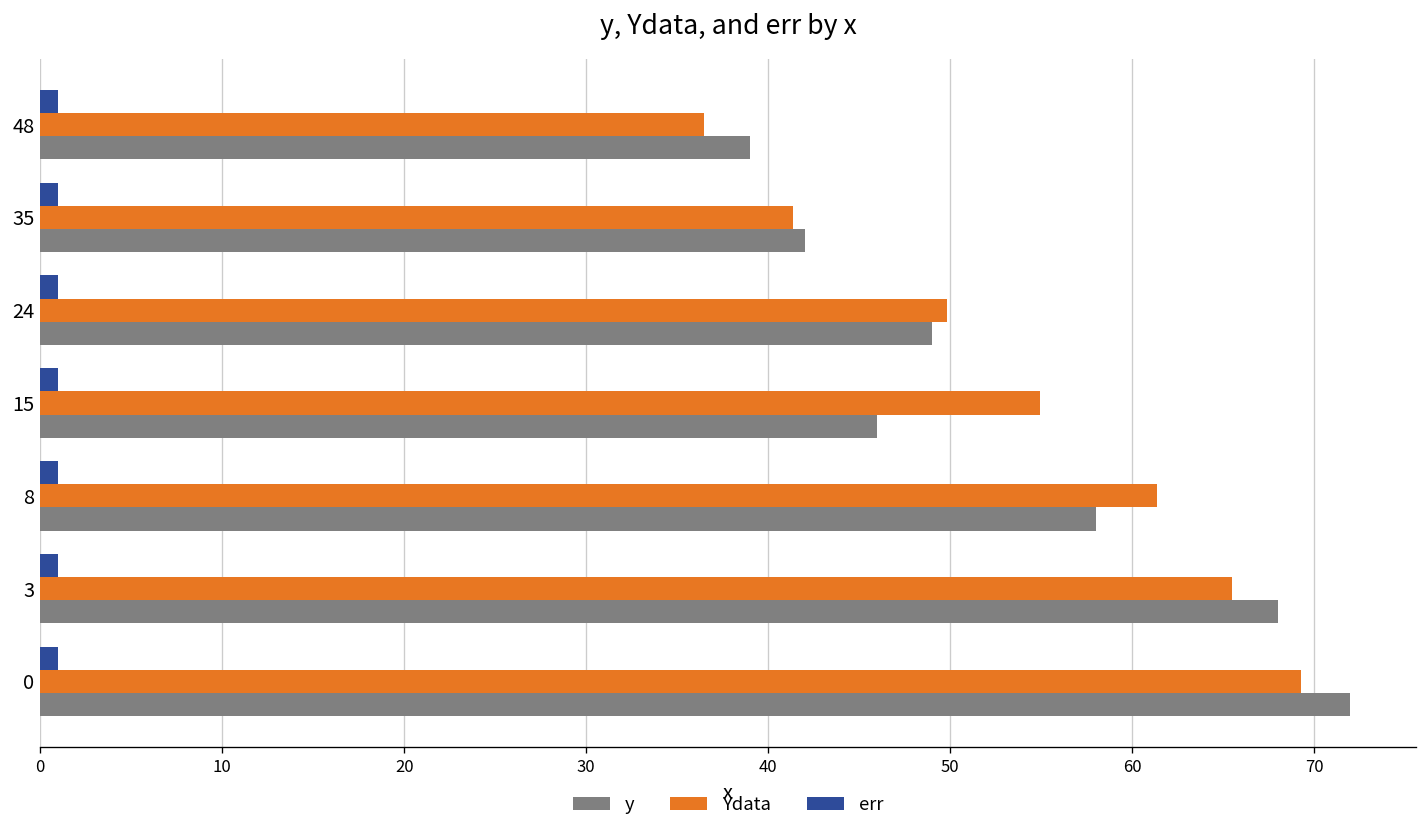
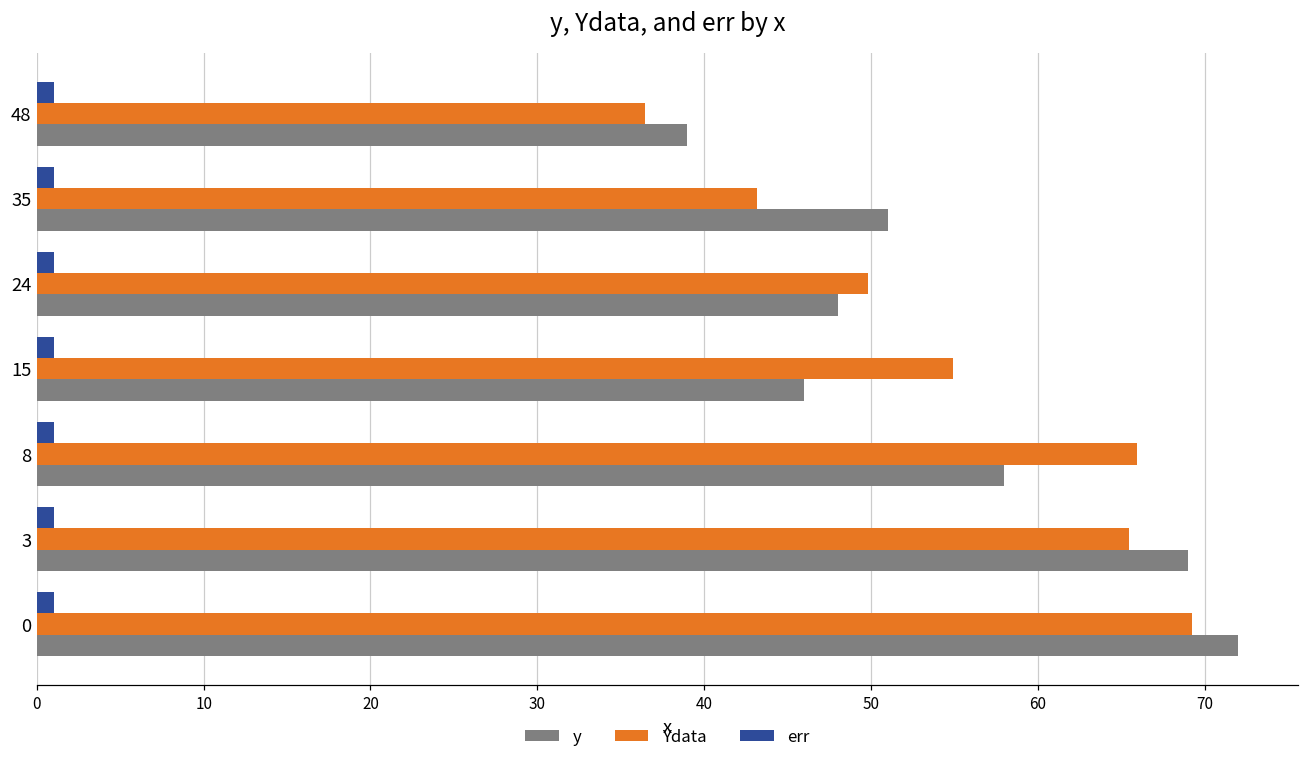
  {
    "y": {
      "48": 39,
-     "35": 42,
-     "24": 49,
+     "35": 51,
+     "24": 48,
      "15": 46,
      "8": 58,
-     "3": 68,
+     "3": 69,
      "0": 72
    },
    "Ydata": {
      "48": 36.5,
-     "35": 41.3,
+     "35": 43.2,
      "24": 49.8,
      "15": 54.9,
-     "8": 61.3,
+     "8": 65.9,
      "3": 65.5,
      "0": 69.3
    },
    "err": {
      "48": 1.0,
      "35": 1.0,
      "24": 1.0,
      "15": 1.0,
      "8": 1.0,
      "3": 1.0,
      "0": 1.0
    }
  }
